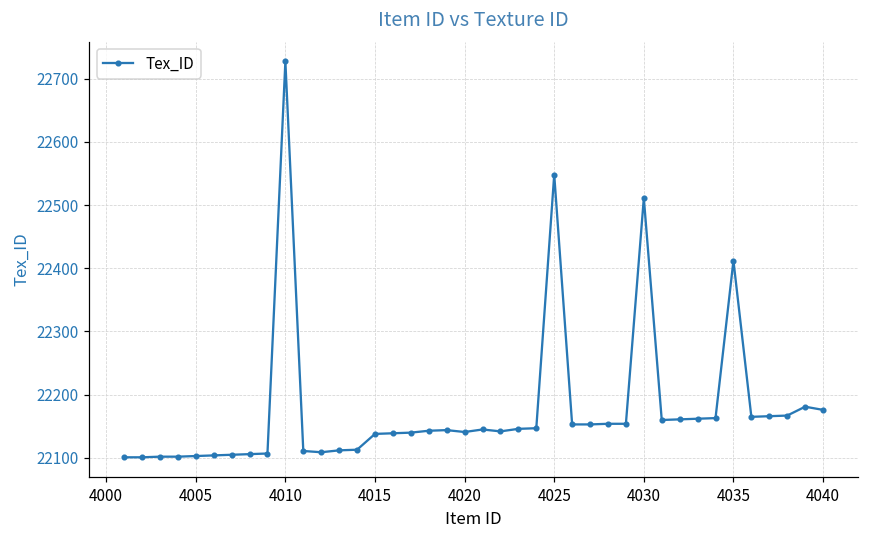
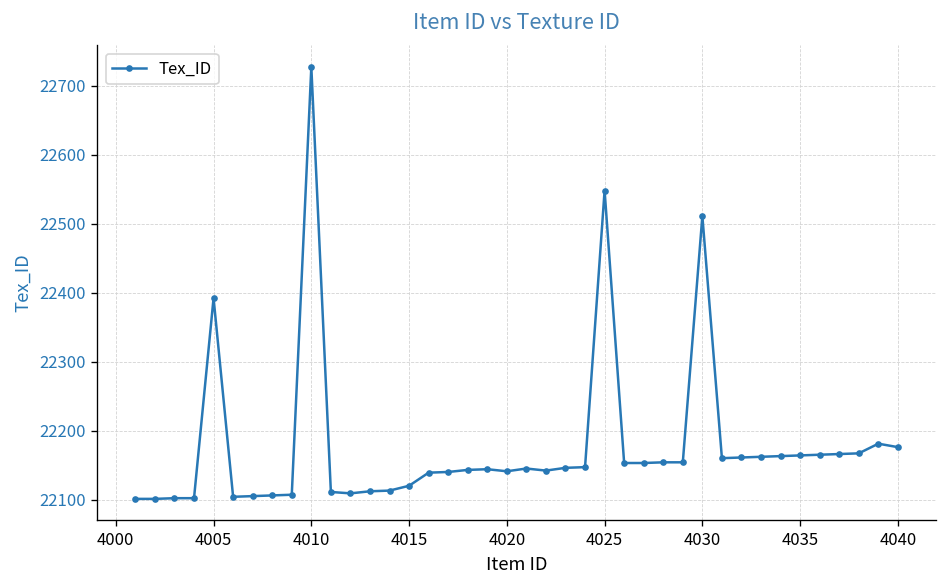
  {
-   "4005": 22100,
+   "4005": 22390,
    "4010": 22730,
-   "4015": 22140,
+   "4015": 22120,
    "4020": 22140,
    "4025": 22550,
    "4030": 22510,
-   "4035": 22410,
+   "4035": 22160,
    "4040": 22180
  }
